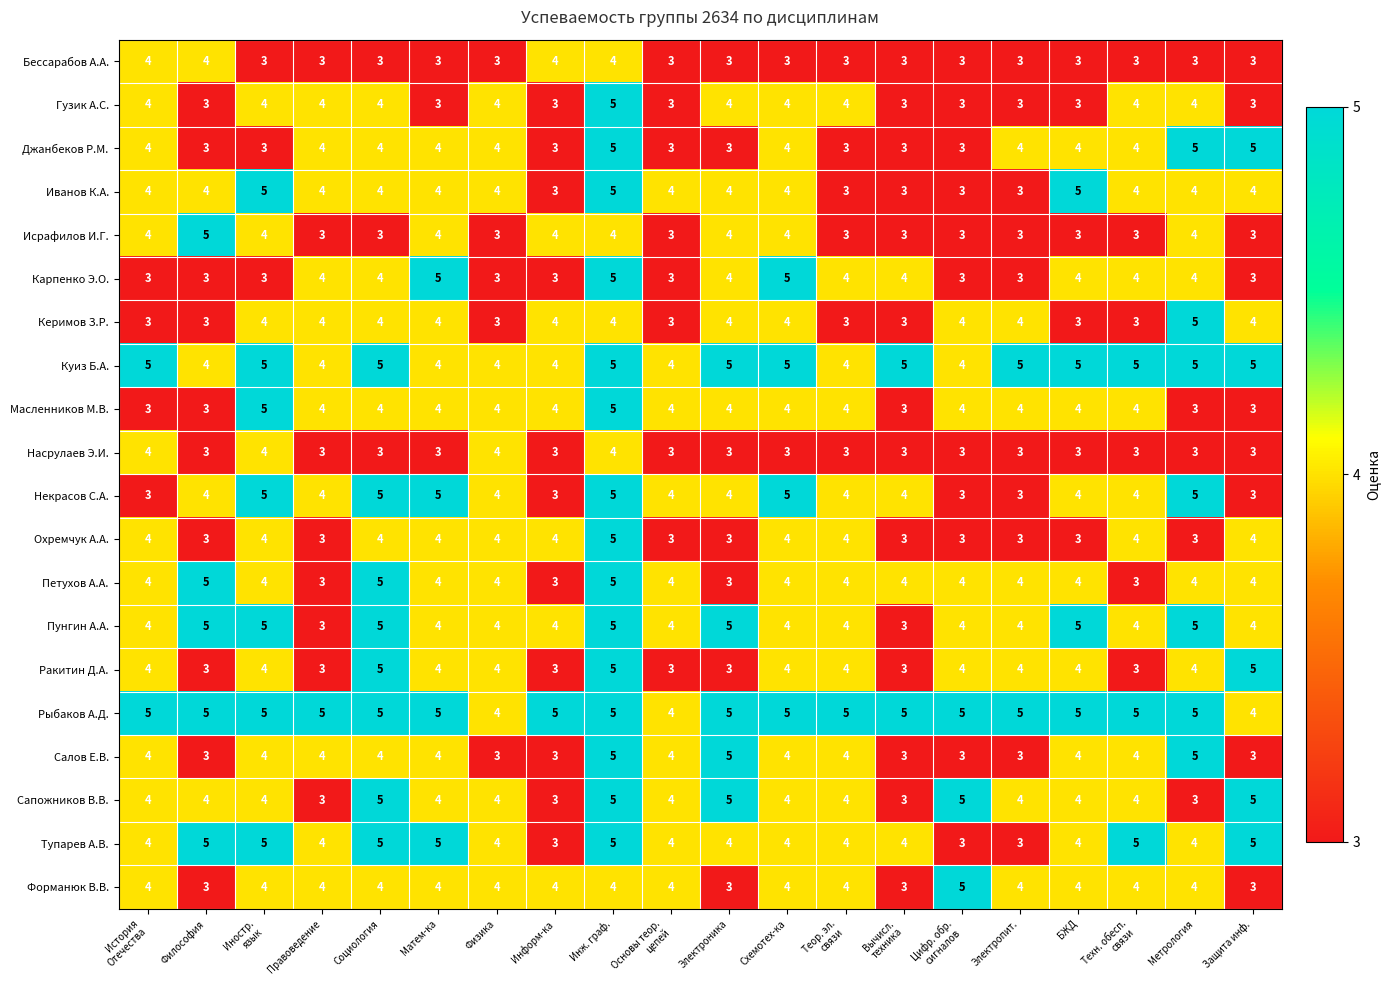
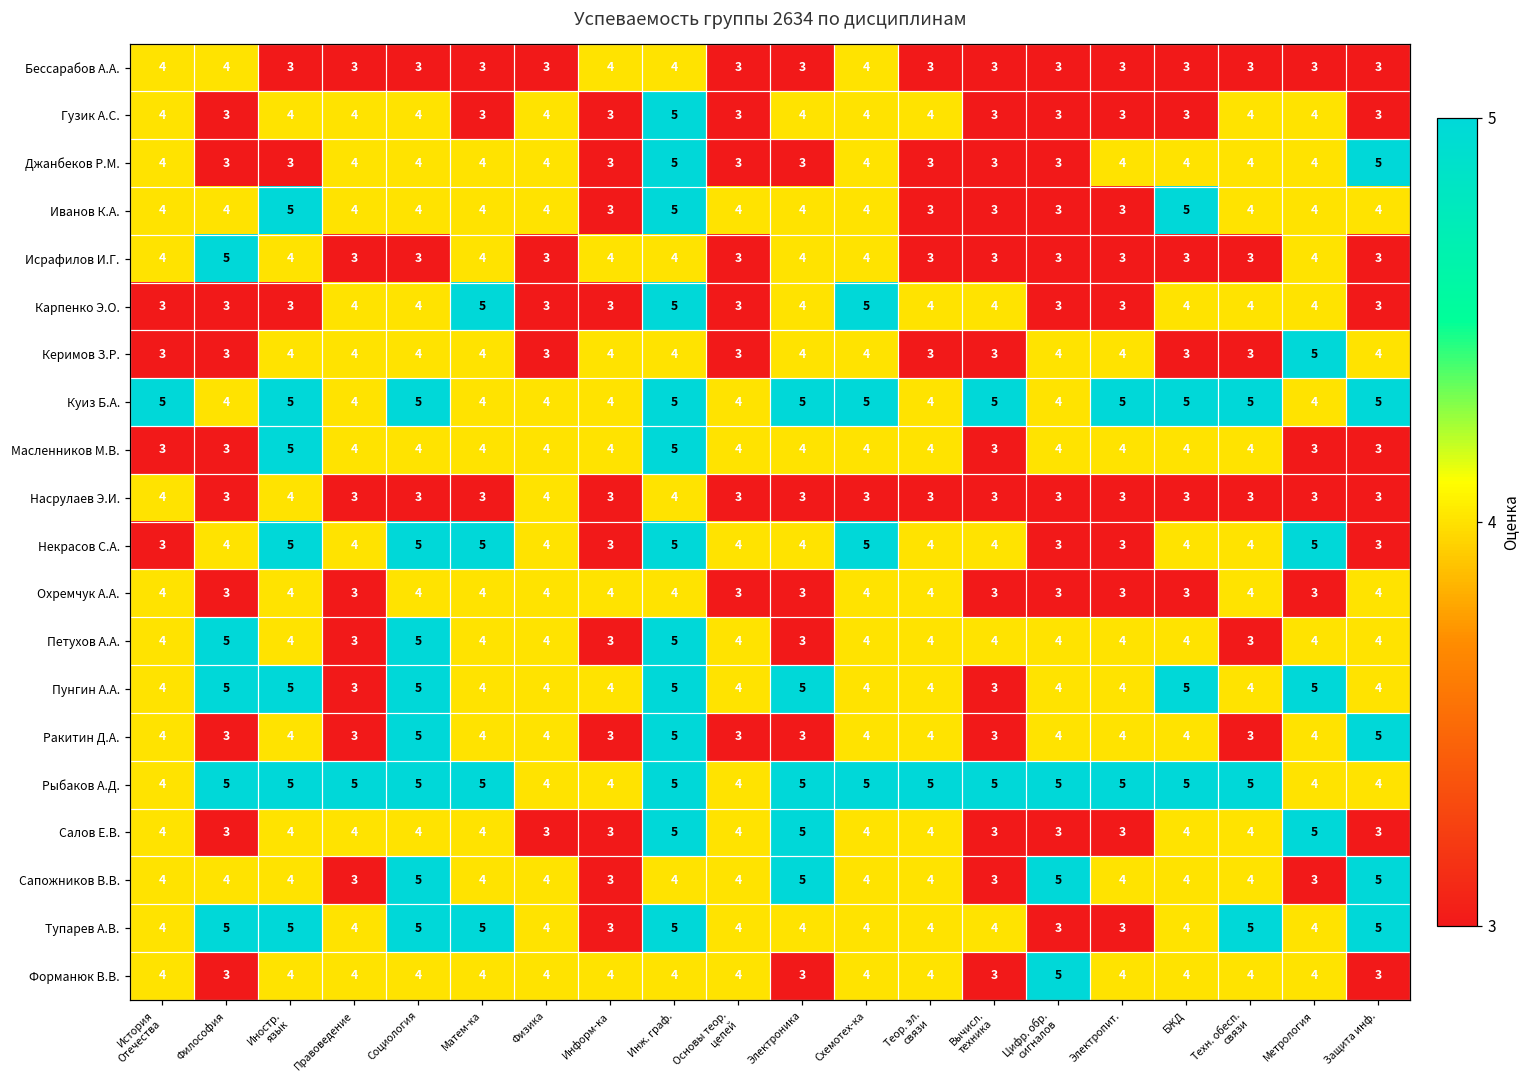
  {
    "Бессарабов А.А.": {
      "История Отечества": 4,
      "Философия": 4,
      "Иностр. язык": 3,
      "Правоведение": 3,
      "Социология": 3,
      "Матем-ка": 3,
      "Физика": 3,
      "Информ-ка": 4,
      "Инж. граф.": 4,
      "Основы теор. цепей": 3,
      "Электроника": 3,
-     "Схемотех-ка": 3,
+     "Схемотех-ка": 4,
      "Теор. эл. связи": 3,
      "Вычисл. техника": 3,
      "Цифр. обр. сигналов": 3,
      "Электропит.": 3,
      "БЖД": 3,
      "Техн. обесп. связи": 3,
      "Метрология": 3,
      "Защита инф.": 3
    },
    "Джанбеков Р.М.": {
      "История Отечества": 4,
      "Философия": 3,
      "Иностр. язык": 3,
      "Правоведение": 4,
      "Социология": 4,
      "Матем-ка": 4,
      "Физика": 4,
      "Информ-ка": 3,
      "Инж. граф.": 5,
      "Основы теор. цепей": 3,
      "Электроника": 3,
      "Схемотех-ка": 4,
      "Теор. эл. связи": 3,
      "Вычисл. техника": 3,
      "Цифр. обр. сигналов": 3,
      "Электропит.": 4,
      "БЖД": 4,
      "Техн. обесп. связи": 4,
-     "Метрология": 5,
+     "Метрология": 4,
      "Защита инф.": 5
    },
    "Куиз Б.А.": {
      "История Отечества": 5,
      "Философия": 4,
      "Иностр. язык": 5,
      "Правоведение": 4,
      "Социология": 5,
      "Матем-ка": 4,
      "Физика": 4,
      "Информ-ка": 4,
      "Инж. граф.": 5,
      "Основы теор. цепей": 4,
      "Электроника": 5,
      "Схемотех-ка": 5,
      "Теор. эл. связи": 4,
      "Вычисл. техника": 5,
      "Цифр. обр. сигналов": 4,
      "Электропит.": 5,
      "БЖД": 5,
      "Техн. обесп. связи": 5,
-     "Метрология": 5,
+     "Метрология": 4,
      "Защита инф.": 5
    },
    "Охремчук А.А.": {
      "История Отечества": 4,
      "Философия": 3,
      "Иностр. язык": 4,
      "Правоведение": 3,
      "Социология": 4,
      "Матем-ка": 4,
      "Физика": 4,
      "Информ-ка": 4,
-     "Инж. граф.": 5,
+     "Инж. граф.": 4,
      "Основы теор. цепей": 3,
      "Электроника": 3,
      "Схемотех-ка": 4,
      "Теор. эл. связи": 4,
      "Вычисл. техника": 3,
      "Цифр. обр. сигналов": 3,
      "Электропит.": 3,
      "БЖД": 3,
      "Техн. обесп. связи": 4,
      "Метрология": 3,
      "Защита инф.": 4
    },
    "Рыбаков А.Д.": {
-     "История Отечества": 5,
+     "История Отечества": 4,
      "Философия": 5,
      "Иностр. язык": 5,
      "Правоведение": 5,
      "Социология": 5,
      "Матем-ка": 5,
      "Физика": 4,
-     "Информ-ка": 5,
+     "Информ-ка": 4,
      "Инж. граф.": 5,
      "Основы теор. цепей": 4,
      "Электроника": 5,
      "Схемотех-ка": 5,
      "Теор. эл. связи": 5,
      "Вычисл. техника": 5,
      "Цифр. обр. сигналов": 5,
      "Электропит.": 5,
      "БЖД": 5,
      "Техн. обесп. связи": 5,
-     "Метрология": 5,
+     "Метрология": 4,
      "Защита инф.": 4
    },
    "Сапожников В.В.": {
      "История Отечества": 4,
      "Философия": 4,
      "Иностр. язык": 4,
      "Правоведение": 3,
      "Социология": 5,
      "Матем-ка": 4,
      "Физика": 4,
      "Информ-ка": 3,
-     "Инж. граф.": 5,
+     "Инж. граф.": 4,
      "Основы теор. цепей": 4,
      "Электроника": 5,
      "Схемотех-ка": 4,
      "Теор. эл. связи": 4,
      "Вычисл. техника": 3,
      "Цифр. обр. сигналов": 5,
      "Электропит.": 4,
      "БЖД": 4,
      "Техн. обесп. связи": 4,
      "Метрология": 3,
      "Защита инф.": 5
    }
  }
